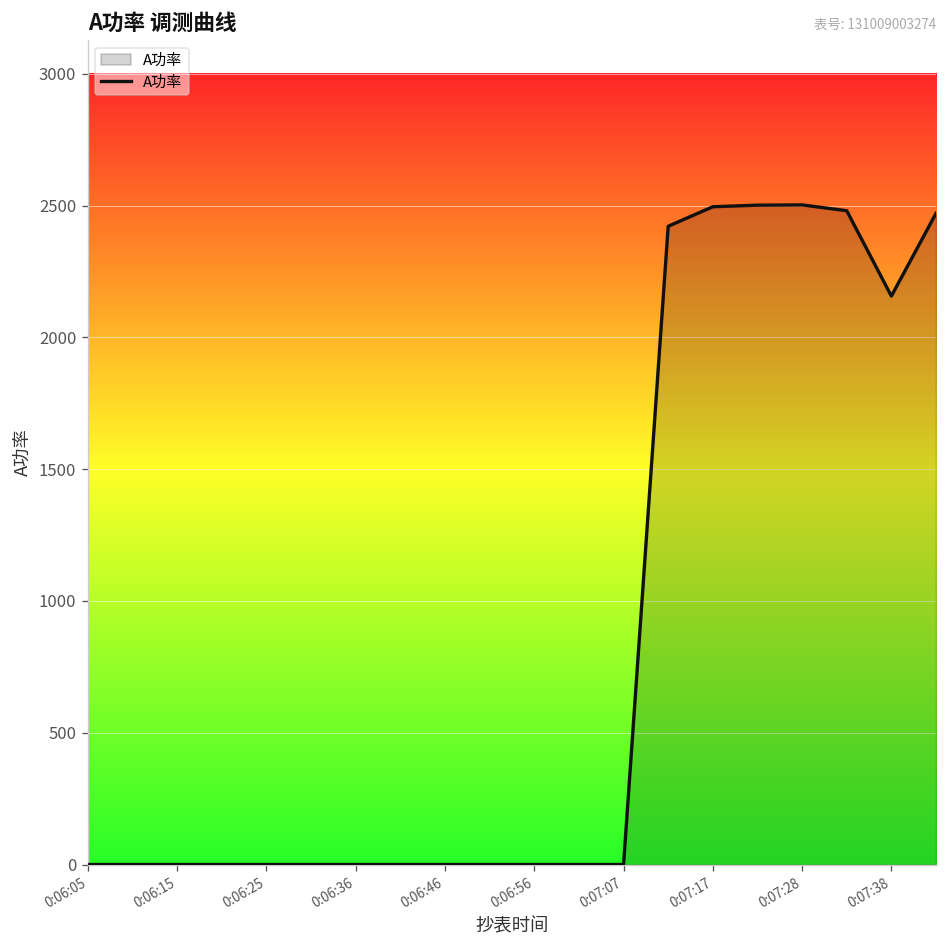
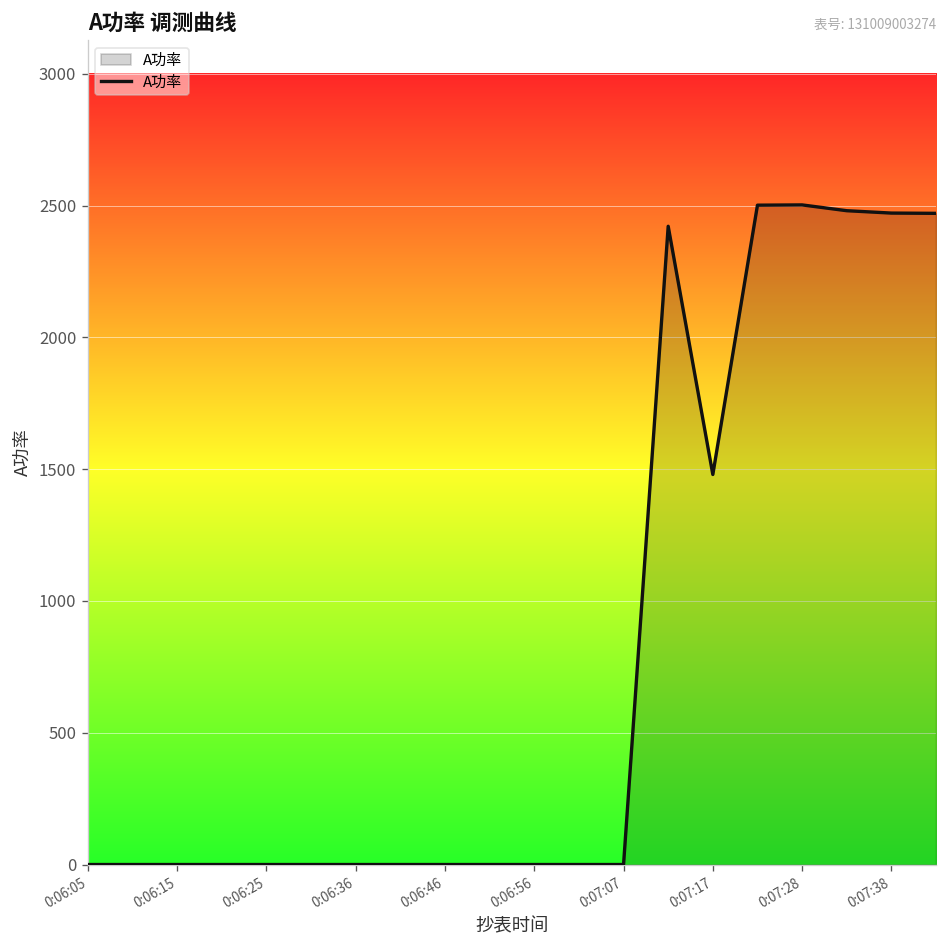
  {
    "0:06:05": 0,
    "0:06:15": 0,
    "0:06:25": 0,
    "0:06:36": 0,
    "0:06:46": 0,
    "0:06:56": 0,
    "0:07:07": 0,
-   "0:07:17": 2500,
+   "0:07:17": 1480,
    "0:07:28": 2500,
-   "0:07:38": 2160
+   "0:07:38": 2470
  }
